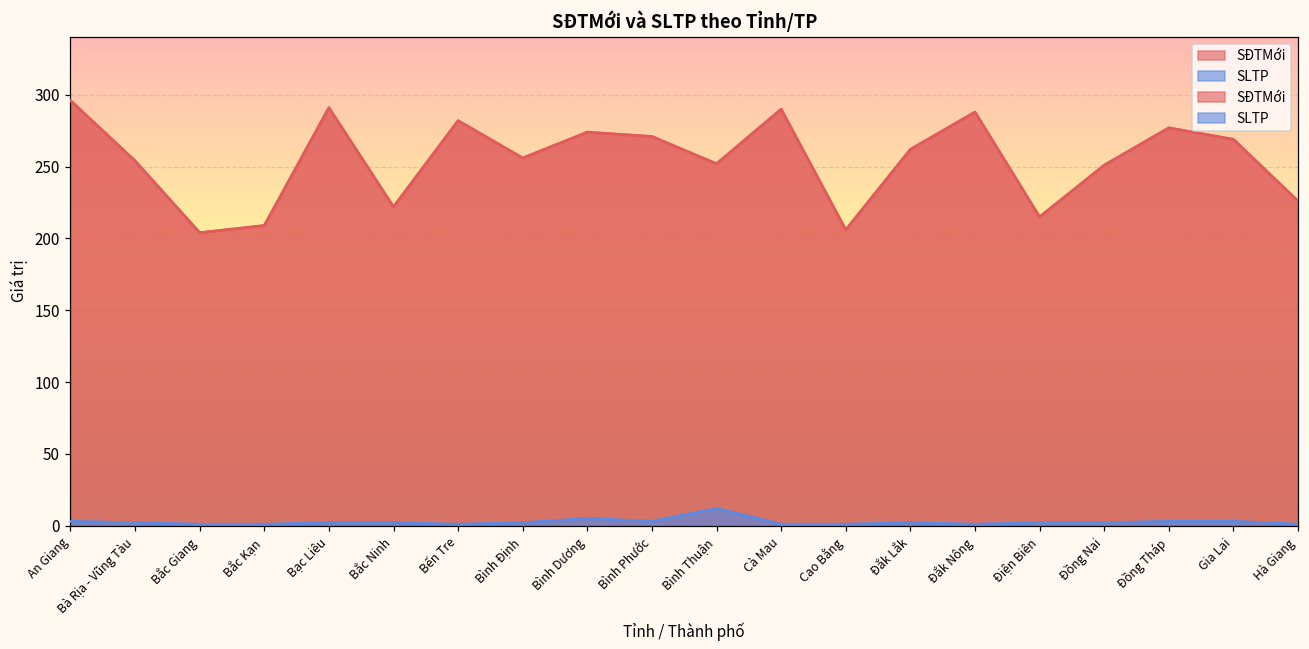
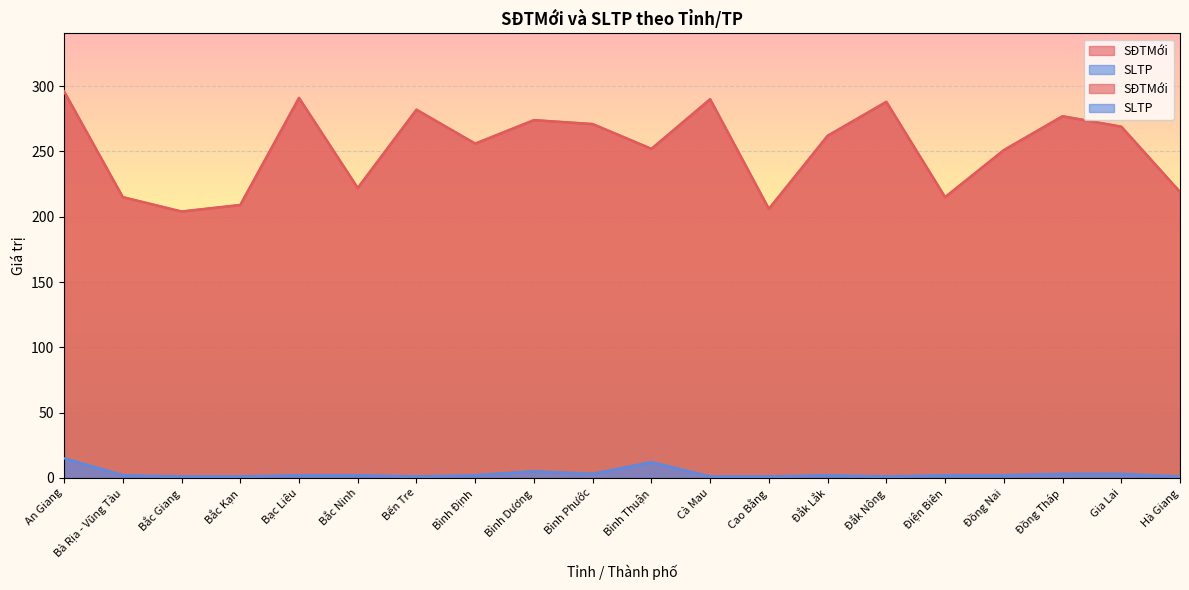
  {
    "SĐTMới": {
      "An Giang": 296,
-     "Bà Rịa - Vũng Tàu": 254,
+     "Bà Rịa - Vũng Tàu": 215,
      "Bắc Giang": 204,
      "Bắc Kạn": 209,
      "Bạc Liêu": 291,
      "Bắc Ninh": 222,
      "Bến Tre": 282,
      "Bình Định": 256,
      "Bình Dương": 274,
      "Bình Phước": 271,
      "Bình Thuận": 252,
      "Cà Mau": 290,
      "Cao Bằng": 206,
      "Đắk Lắk": 262,
      "Đắk Nông": 288,
      "Điện Biên": 215,
      "Đồng Nai": 251,
      "Đồng Tháp": 277,
      "Gia Lai": 269,
-     "Hà Giang": 226
+     "Hà Giang": 219
    },
    "SLTP": {
-     "An Giang": 3,
+     "An Giang": 15,
      "Bà Rịa - Vũng Tàu": 2,
      "Bắc Giang": 1,
      "Bắc Kạn": 1,
      "Bạc Liêu": 2,
      "Bắc Ninh": 2,
      "Bến Tre": 1,
      "Bình Định": 2,
      "Bình Dương": 5,
      "Bình Phước": 3,
      "Bình Thuận": 12,
      "Cà Mau": 1,
      "Cao Bằng": 1,
      "Đắk Lắk": 2,
      "Đắk Nông": 1,
      "Điện Biên": 2,
      "Đồng Nai": 2,
      "Đồng Tháp": 3,
      "Gia Lai": 3,
      "Hà Giang": 1
    }
  }
